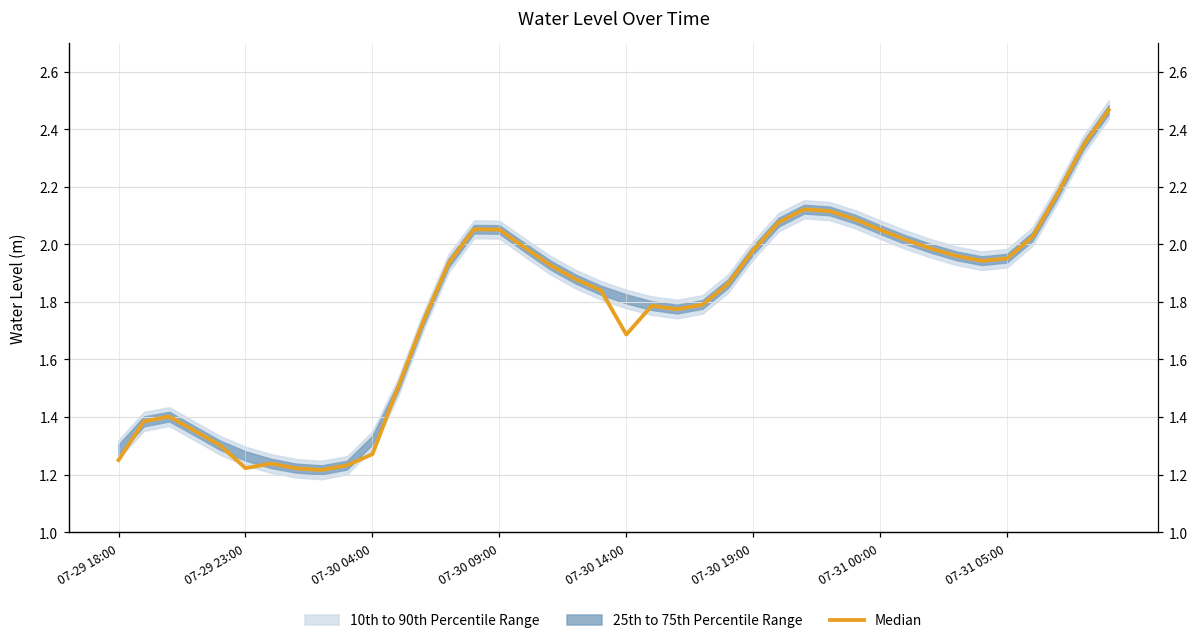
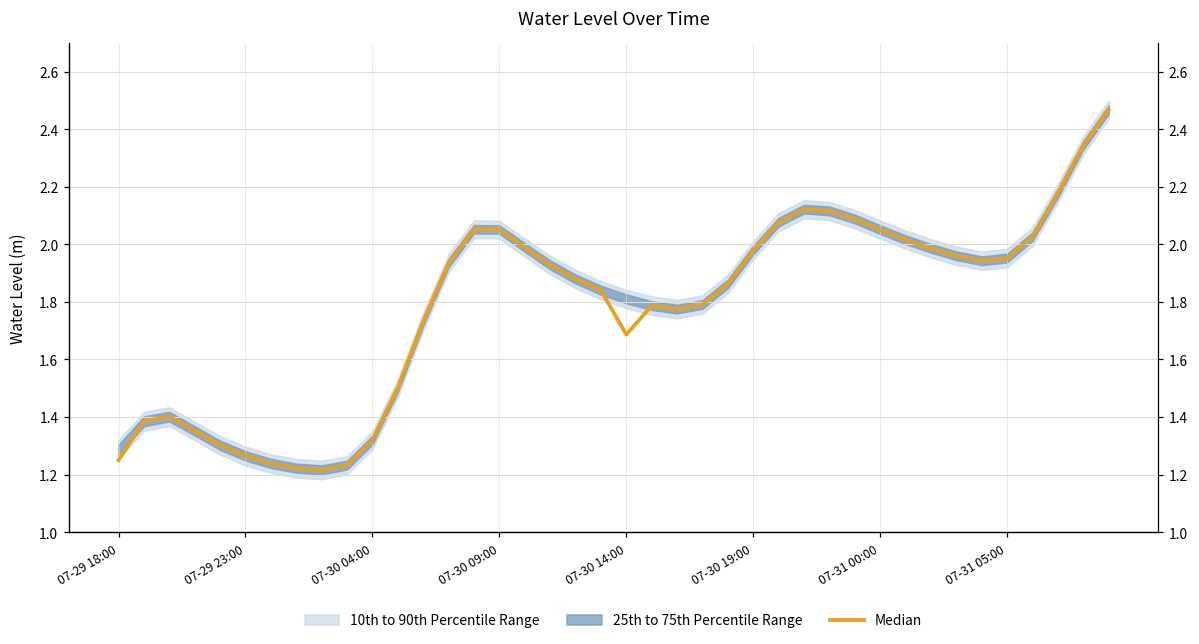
  {
    "Median": {
      "07-29 18:00": 1.25,
-     "07-29 23:00": 1.22,
-     "07-30 04:00": 1.27,
+     "07-29 23:00": 1.26,
+     "07-30 04:00": 1.32,
      "07-30 09:00": 2.05,
      "07-30 14:00": 1.69,
      "07-30 19:00": 1.98,
      "07-31 00:00": 2.05,
      "07-31 05:00": 1.95
    }
  }
